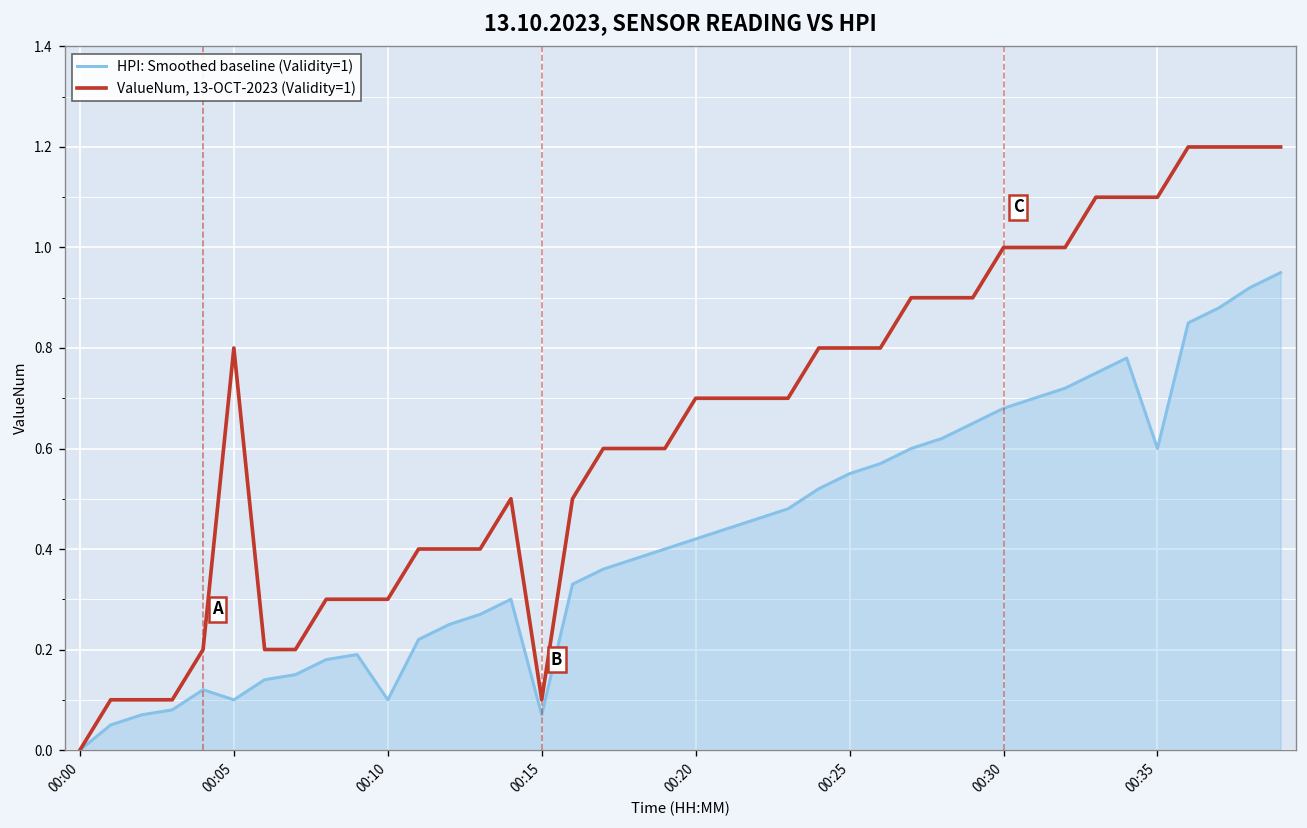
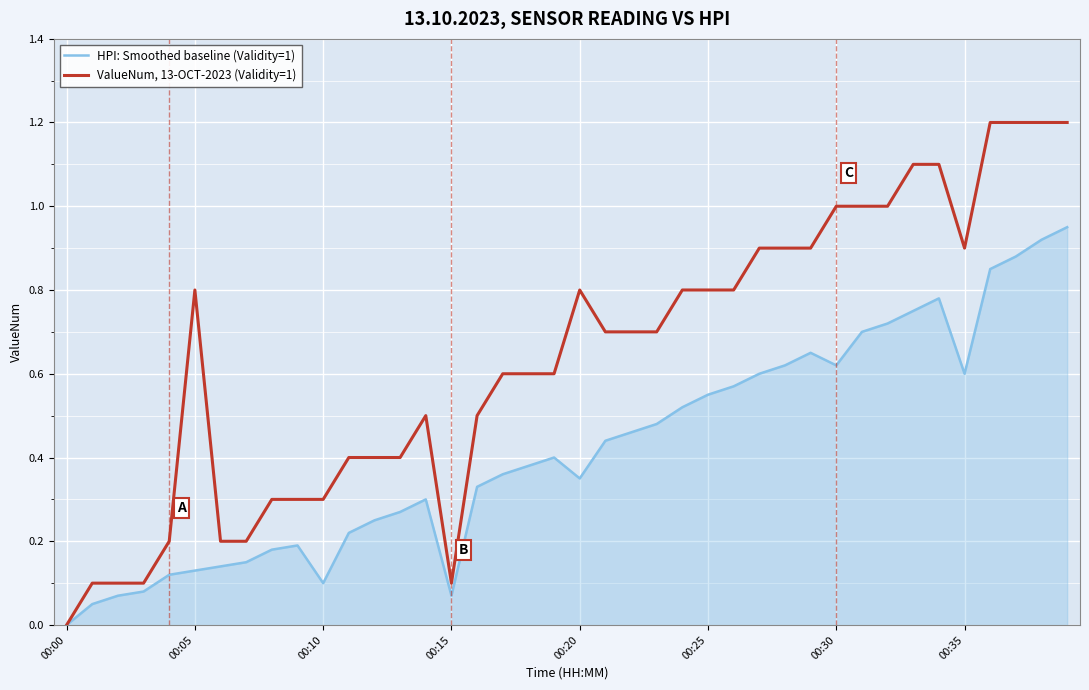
  {
    "HPI: Smoothed baseline (Validity=1)": {
-     "00:05": 0.10,
+     "00:05": 0.13,
      "00:10": 0.10,
      "00:15": 0.07,
-     "00:20": 0.42,
+     "00:20": 0.35,
      "00:25": 0.55,
-     "00:30": 0.68,
+     "00:30": 0.62,
      "00:35": 0.60
    },
    "ValueNum, 13-OCT-2023 (Validity=1)": {
      "00:05": 0.8,
      "00:10": 0.3,
      "00:15": 0.1,
-     "00:20": 0.7,
+     "00:20": 0.8,
      "00:25": 0.8,
      "00:30": 1.0,
-     "00:35": 1.1
+     "00:35": 0.9
    }
  }
